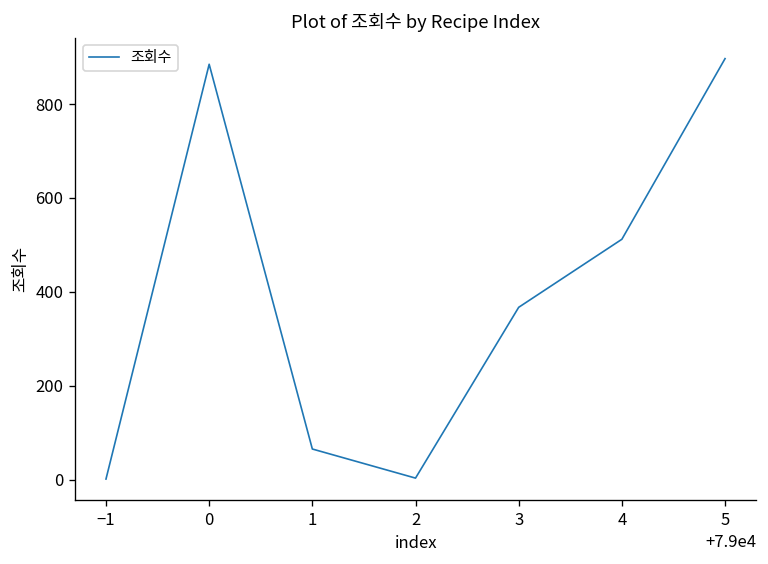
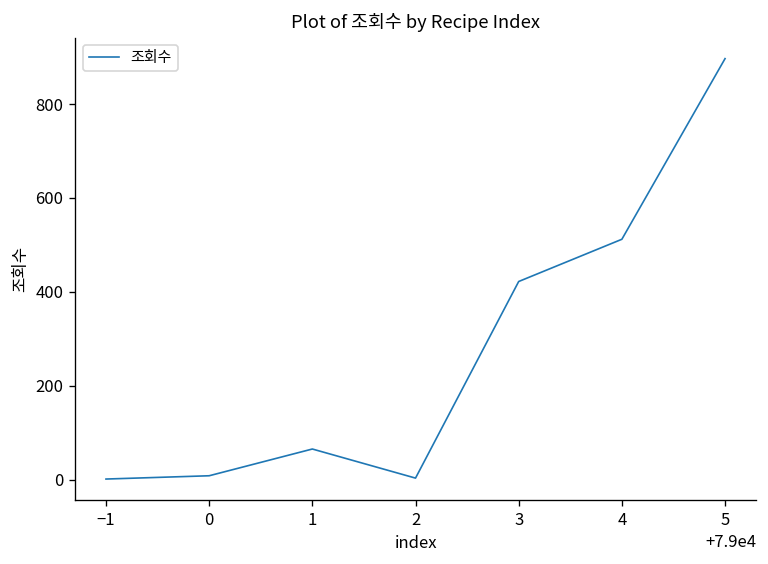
  {
    "−1": 0,
-   "0": 890,
+   "0": 10,
    "1": 70,
    "2": 0,
-   "3": 370,
+   "3": 420,
    "4": 510,
    "5": 900
  }
